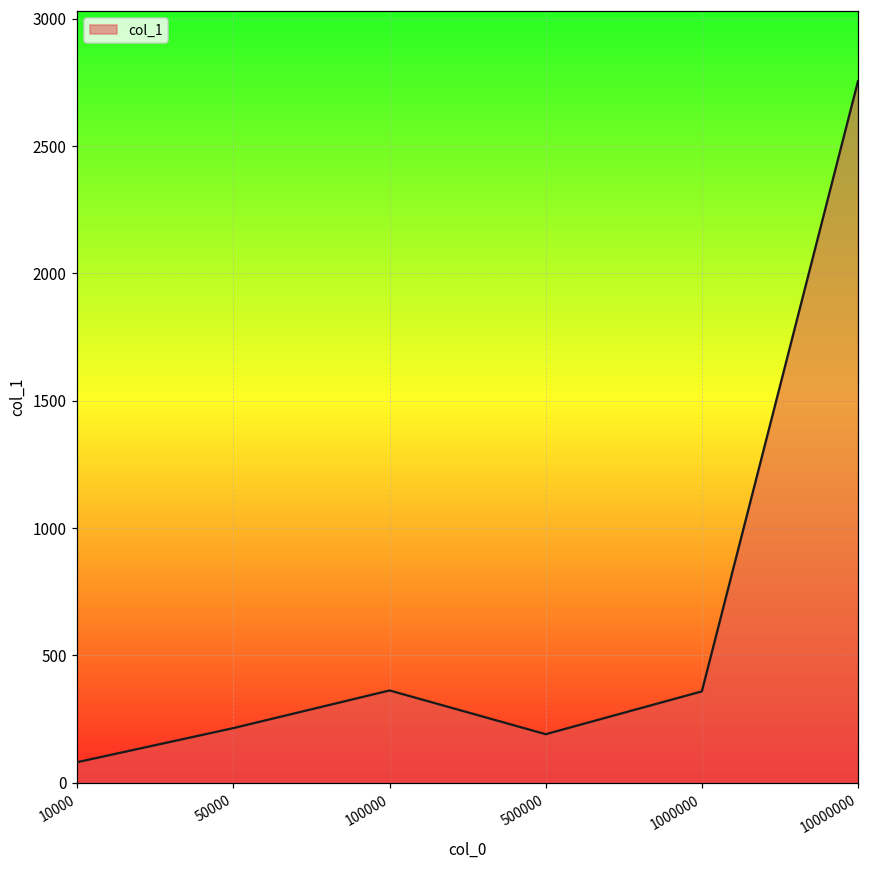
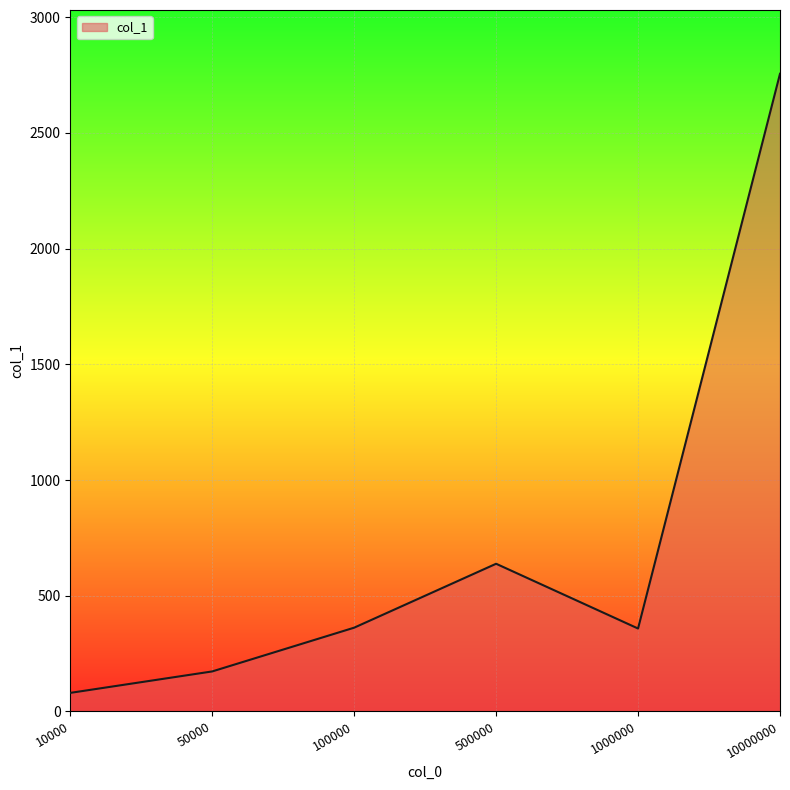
  {
    "10000": 80,
-   "50000": 210,
+   "50000": 170,
    "100000": 360,
-   "500000": 190,
+   "500000": 640,
    "1000000": 360,
    "10000000": 2760
  }
